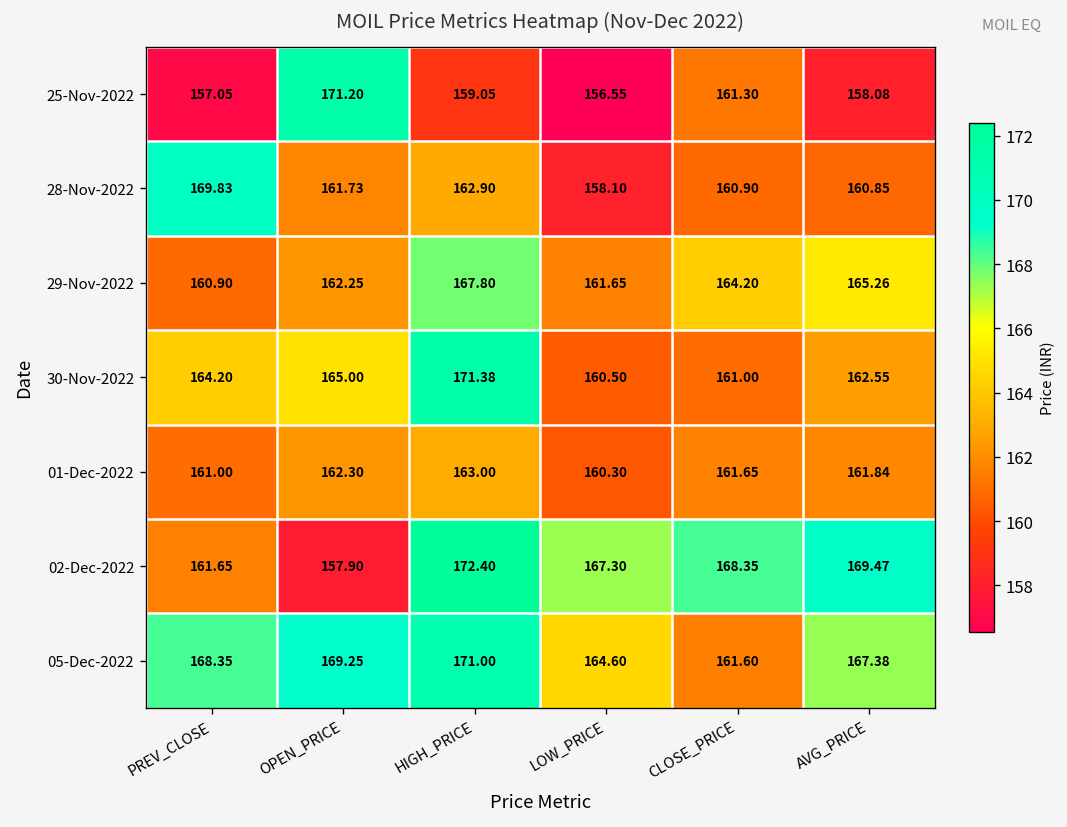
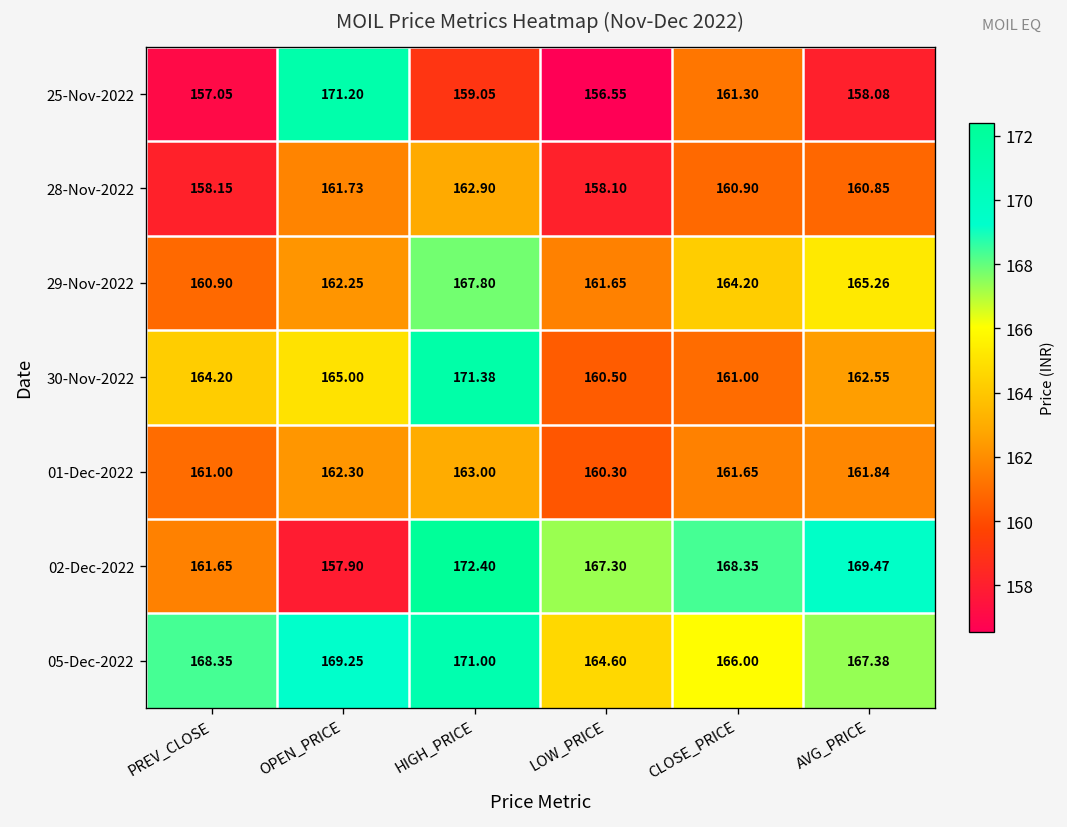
  {
    "25-Nov-2022": {
      "PREV_CLOSE": 157.05,
      "OPEN_PRICE": 171.20,
      "HIGH_PRICE": 159.05,
      "LOW_PRICE": 156.55,
      "CLOSE_PRICE": 161.30,
      "AVG_PRICE": 158.08
    },
    "28-Nov-2022": {
-     "PREV_CLOSE": 169.83,
+     "PREV_CLOSE": 158.15,
      "OPEN_PRICE": 161.73,
      "HIGH_PRICE": 162.90,
      "LOW_PRICE": 158.10,
      "CLOSE_PRICE": 160.90,
      "AVG_PRICE": 160.85
    },
    "29-Nov-2022": {
      "PREV_CLOSE": 160.90,
      "OPEN_PRICE": 162.25,
      "HIGH_PRICE": 167.80,
      "LOW_PRICE": 161.65,
      "CLOSE_PRICE": 164.20,
      "AVG_PRICE": 165.26
    },
    "30-Nov-2022": {
      "PREV_CLOSE": 164.20,
      "OPEN_PRICE": 165.00,
      "HIGH_PRICE": 171.38,
      "LOW_PRICE": 160.50,
      "CLOSE_PRICE": 161.00,
      "AVG_PRICE": 162.55
    },
    "01-Dec-2022": {
      "PREV_CLOSE": 161.00,
      "OPEN_PRICE": 162.30,
      "HIGH_PRICE": 163.00,
      "LOW_PRICE": 160.30,
      "CLOSE_PRICE": 161.65,
      "AVG_PRICE": 161.84
    },
    "02-Dec-2022": {
      "PREV_CLOSE": 161.65,
      "OPEN_PRICE": 157.90,
      "HIGH_PRICE": 172.40,
      "LOW_PRICE": 167.30,
      "CLOSE_PRICE": 168.35,
      "AVG_PRICE": 169.47
    },
    "05-Dec-2022": {
      "PREV_CLOSE": 168.35,
      "OPEN_PRICE": 169.25,
      "HIGH_PRICE": 171.00,
      "LOW_PRICE": 164.60,
-     "CLOSE_PRICE": 161.60,
+     "CLOSE_PRICE": 166.00,
      "AVG_PRICE": 167.38
    }
  }
